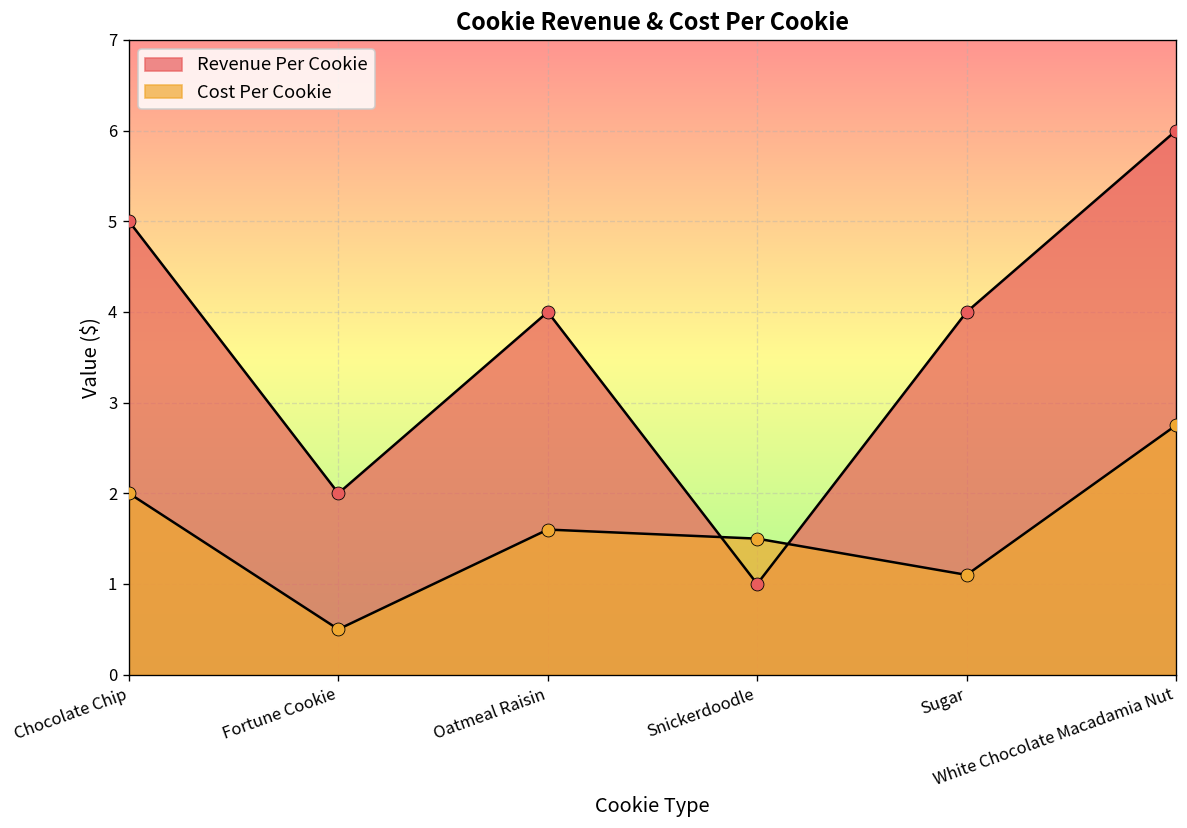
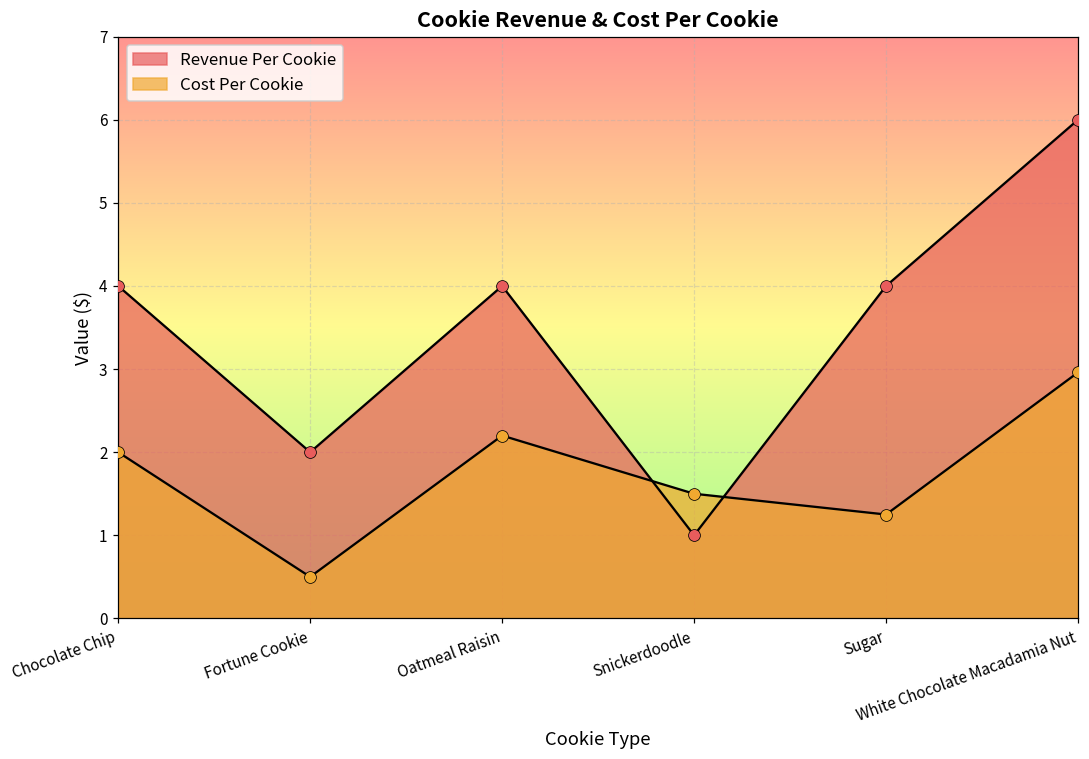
  {
    "Revenue Per Cookie": {
-     "Chocolate Chip": 5,
+     "Chocolate Chip": 4,
      "Fortune Cookie": 2,
      "Oatmeal Raisin": 4,
      "Snickerdoodle": 1,
      "Sugar": 4,
      "White Chocolate Macadamia Nut": 6
    },
    "Cost Per Cookie": {
      "Chocolate Chip": 2.0,
      "Fortune Cookie": 0.5,
-     "Oatmeal Raisin": 1.6,
+     "Oatmeal Raisin": 2.2,
      "Snickerdoodle": 1.5,
-     "Sugar": 1.1,
-     "White Chocolate Macadamia Nut": 2.8
+     "Sugar": 1.3,
+     "White Chocolate Macadamia Nut": 3.0
    }
  }
